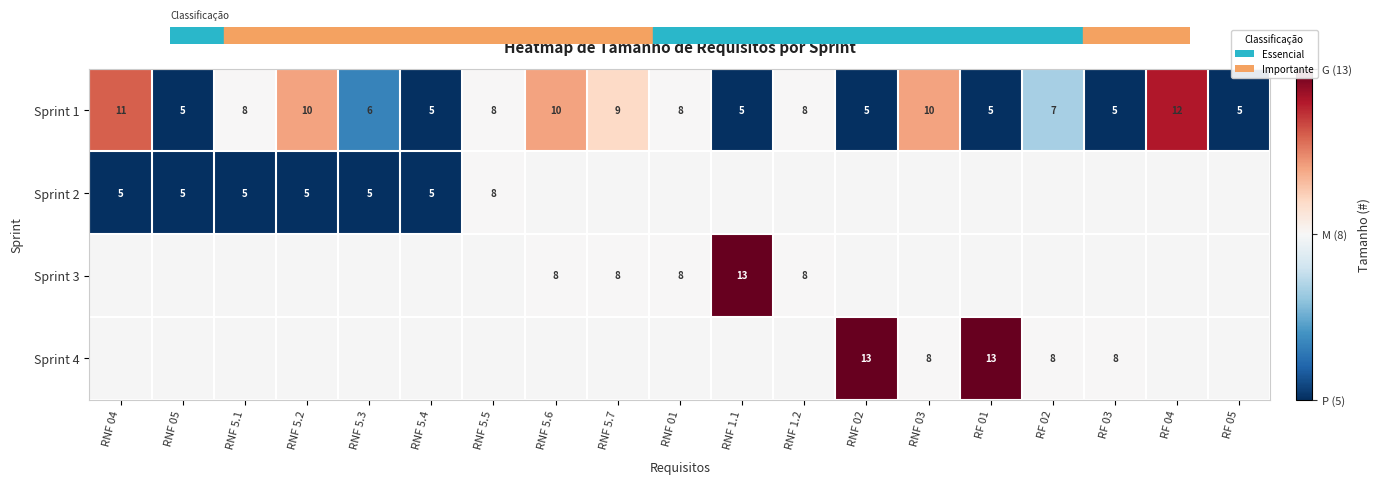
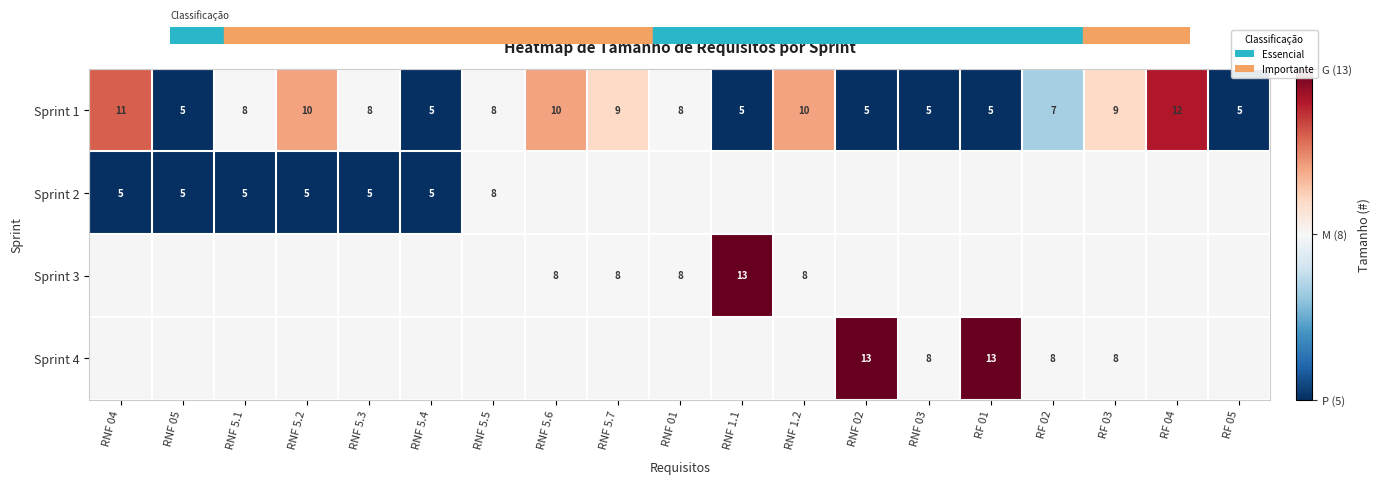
  {
    "Sprint 1": {
      "RNF 04": 11,
      "RNF 05": 5,
      "RNF 5.1": 8,
      "RNF 5.2": 10,
-     "RNF 5.3": 6,
+     "RNF 5.3": 8,
      "RNF 5.4": 5,
      "RNF 5.5": 8,
      "RNF 5.6": 10,
      "RNF 5.7": 9,
      "RNF 01": 8,
      "RNF 1.1": 5,
-     "RNF 1.2": 8,
+     "RNF 1.2": 10,
      "RNF 02": 5,
-     "RNF 03": 10,
+     "RNF 03": 5,
      "RF 01": 5,
      "RF 02": 7,
-     "RF 03": 5,
+     "RF 03": 9,
      "RF 04": 12,
      "RF 05": 5
    },
    "Sprint 2": {
      "RNF 04": 5,
      "RNF 05": 5,
      "RNF 5.1": 5,
      "RNF 5.2": 5,
      "RNF 5.3": 5,
      "RNF 5.4": 5,
      "RNF 5.5": 8
    },
    "Sprint 3": {
      "RNF 5.6": 8,
      "RNF 5.7": 8,
      "RNF 01": 8,
      "RNF 1.1": 13,
      "RNF 1.2": 8
    },
    "Sprint 4": {
      "RNF 02": 13,
      "RNF 03": 8,
      "RF 01": 13,
      "RF 02": 8,
      "RF 03": 8
    }
  }
